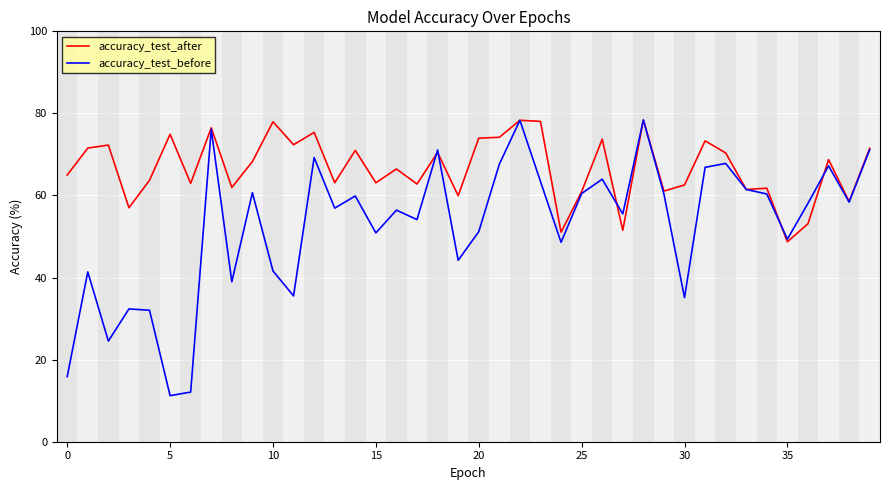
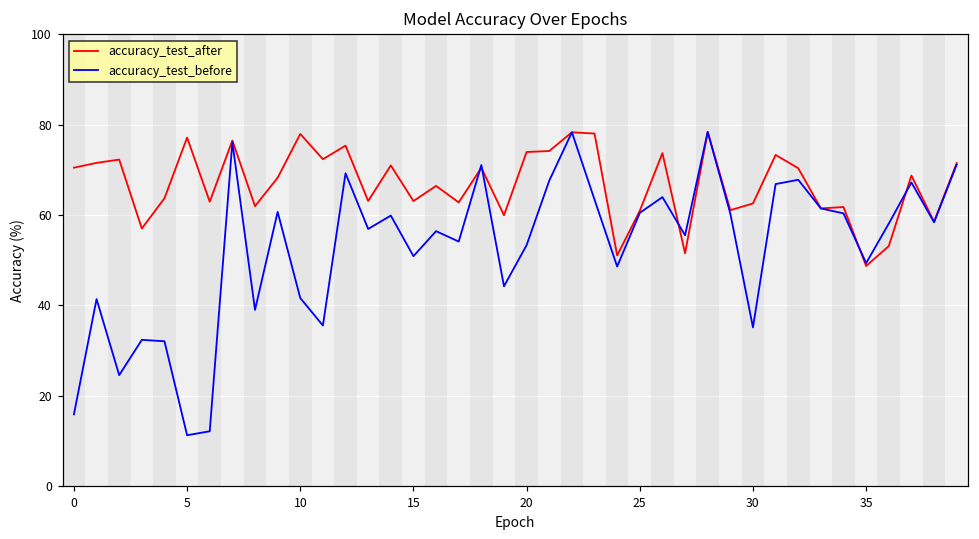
  {
    "accuracy_test_after": {
-     "0": 65,
-     "5": 75,
+     "0": 70,
+     "5": 77,
      "10": 78,
      "15": 63,
      "20": 74,
      "30": 63,
      "35": 49
    },
    "accuracy_test_before": {
      "0": 16,
      "5": 11,
      "10": 42,
      "15": 51,
-     "20": 51,
+     "20": 53,
      "30": 35,
      "35": 49
    }
  }
